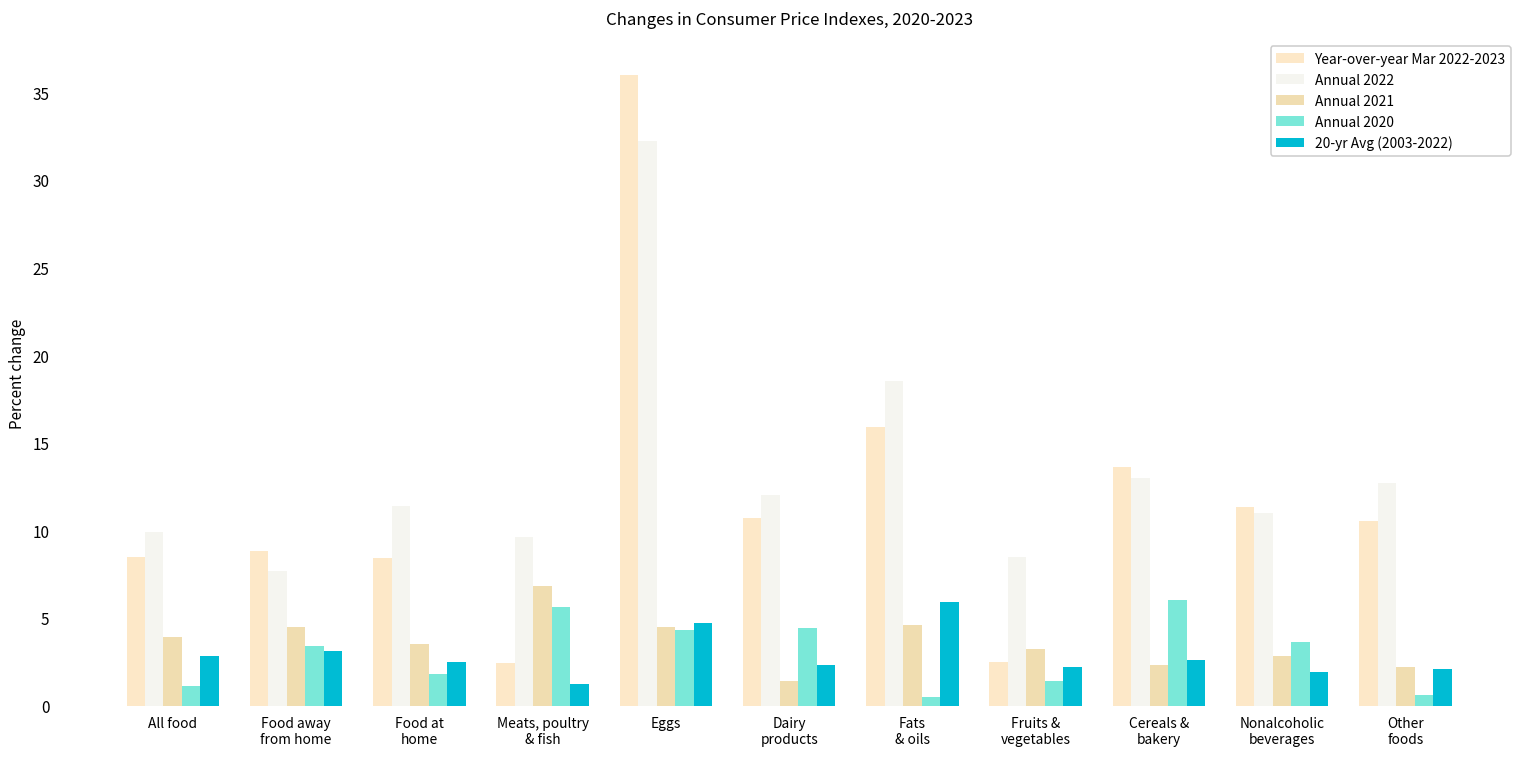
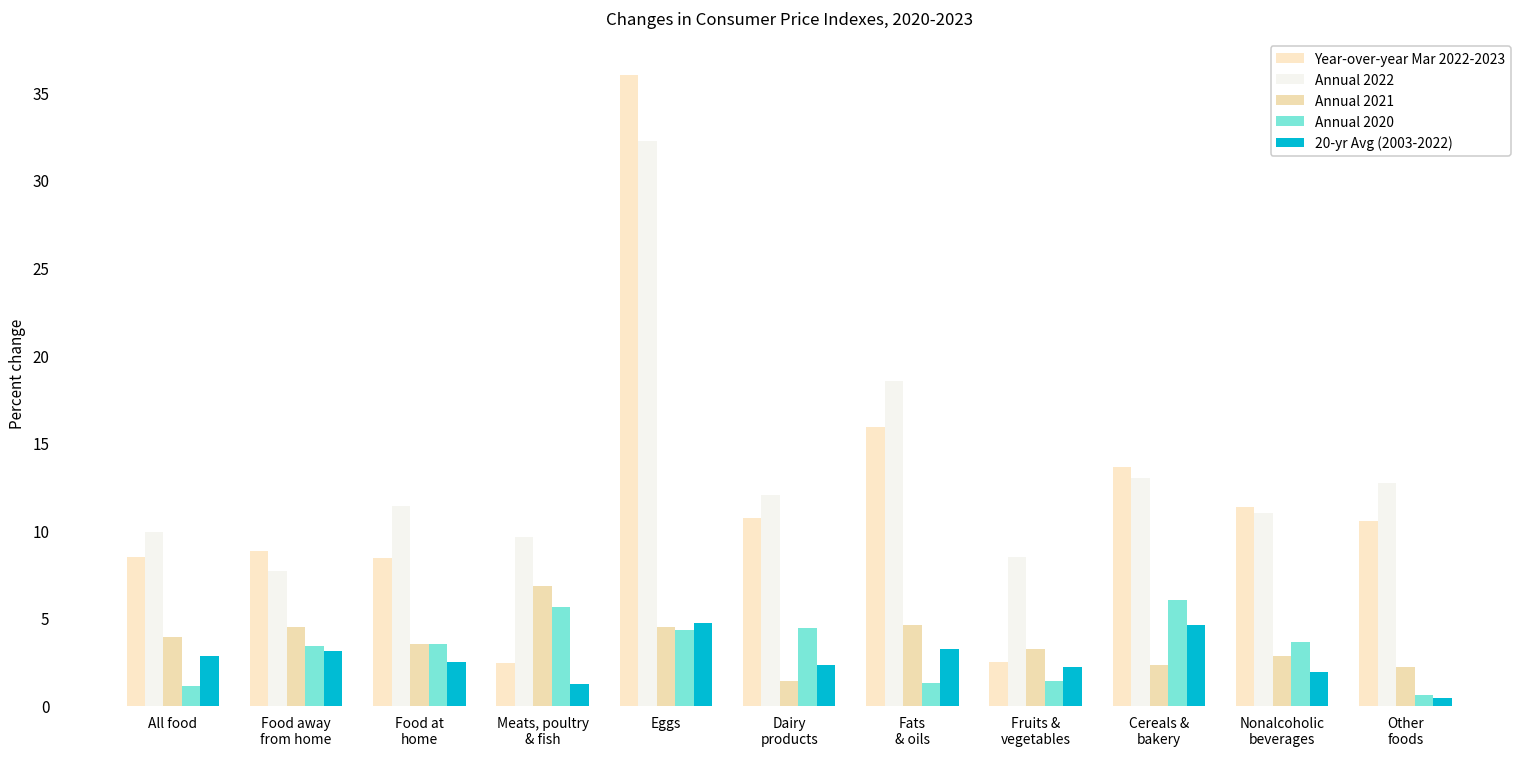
  {
    "Annual 2020": {
      "All food": 1.1,
      "Food away from home": 3.4,
-     "Food at home": 1.8,
+     "Food at home": 3.5,
      "Meats, poultry & fish": 5.6,
      "Eggs": 4.3,
      "Dairy products": 4.4,
-     "Fats & oils": 0.5,
+     "Fats & oils": 1.3,
      "Fruits & vegetables": 1.4,
      "Cereals & bakery": 6.0,
      "Nonalcoholic beverages": 3.6,
      "Other foods": 0.6
    },
    "20-yr Avg (2003-2022)": {
      "All food": 2.8,
      "Food away from home": 3.1,
      "Food at home": 2.5,
      "Meats, poultry & fish": 1.2,
      "Eggs": 4.7,
      "Dairy products": 2.3,
-     "Fats & oils": 5.9,
+     "Fats & oils": 3.2,
      "Fruits & vegetables": 2.2,
-     "Cereals & bakery": 2.6,
+     "Cereals & bakery": 4.6,
      "Nonalcoholic beverages": 1.9,
-     "Other foods": 2.1
+     "Other foods": 0.4
    }
  }
